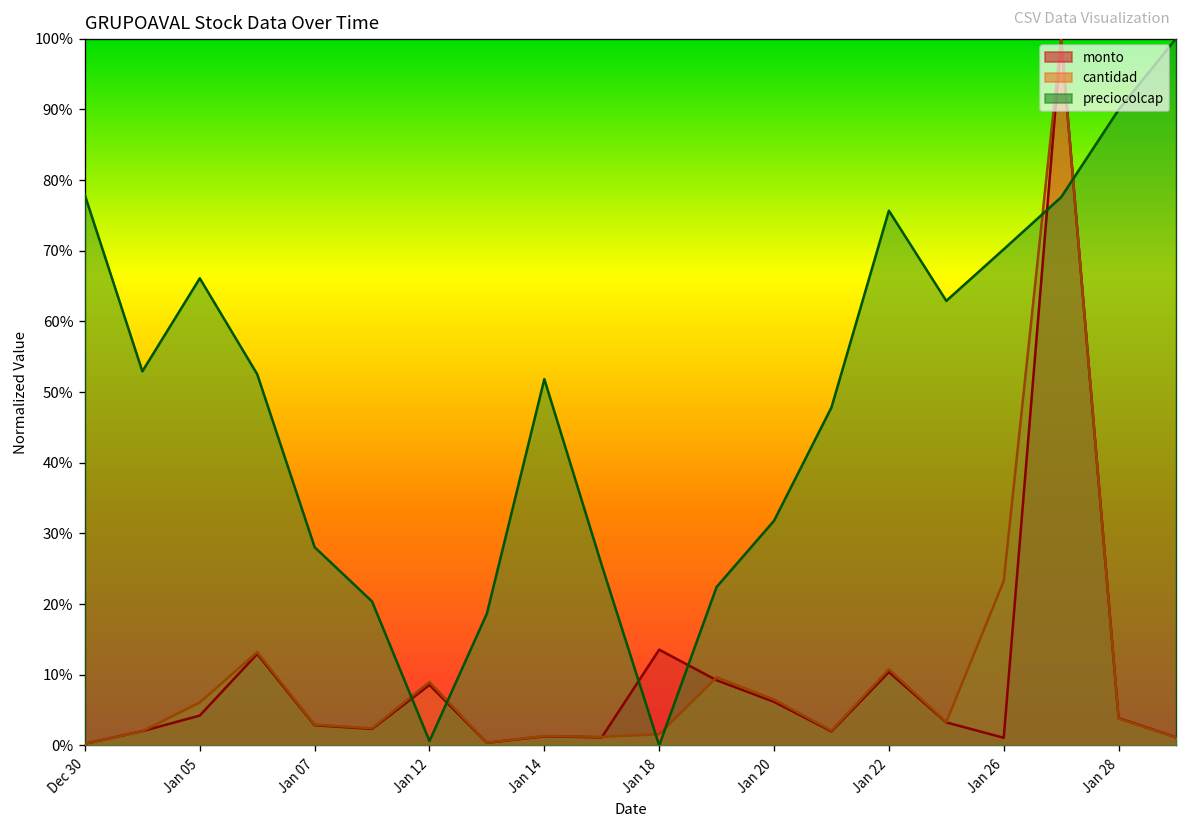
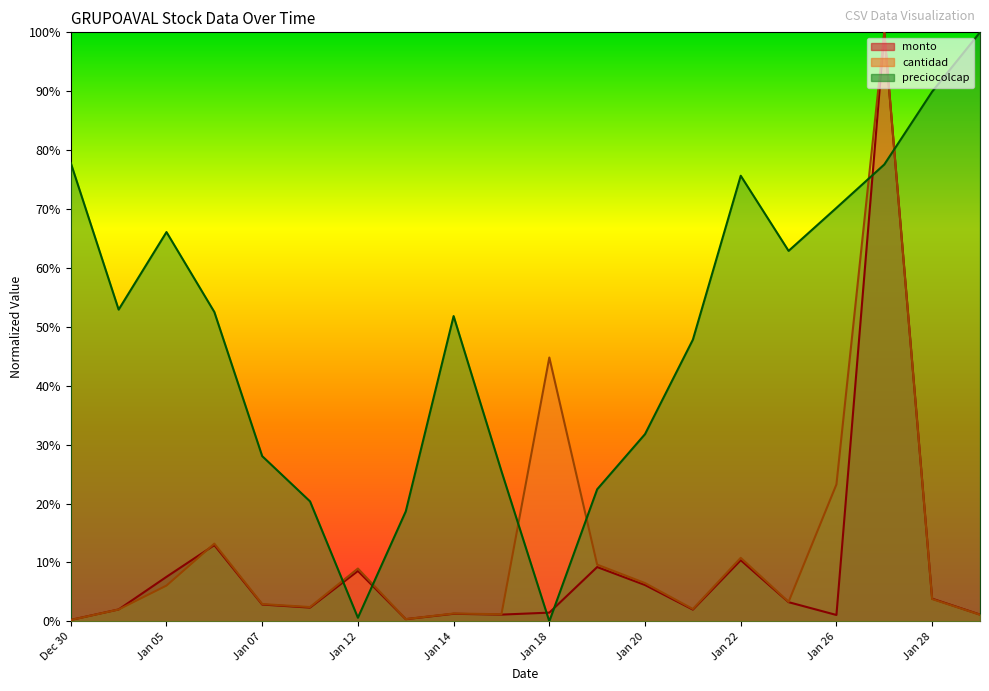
  {
    "monto": {
-     "Jan 05": "4%",
-     "Jan 18": "14%",
+     "Jan 05": "8%",
+     "Jan 18": "1%",
      "Jan 26": "1%"
    },
    "cantidad": {
      "Jan 05": "6%",
-     "Jan 18": "2%",
+     "Jan 18": "45%",
      "Jan 26": "23%"
    },
    "preciocolcap": {
      "Dec 30": "78%",
      "Jan 05": "66%",
      "Jan 07": "28%",
      "Jan 12": "1%",
      "Jan 14": "52%",
      "Jan 18": "0%",
      "Jan 20": "32%",
      "Jan 22": "76%",
      "Jan 26": "70%",
      "Jan 28": "90%"
    }
  }
